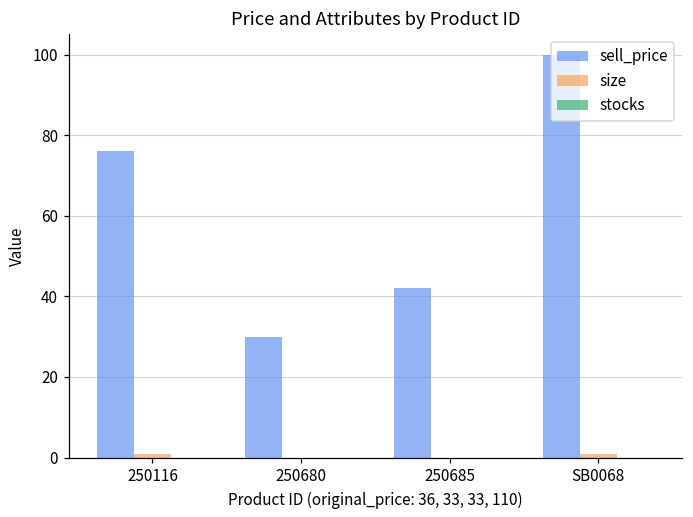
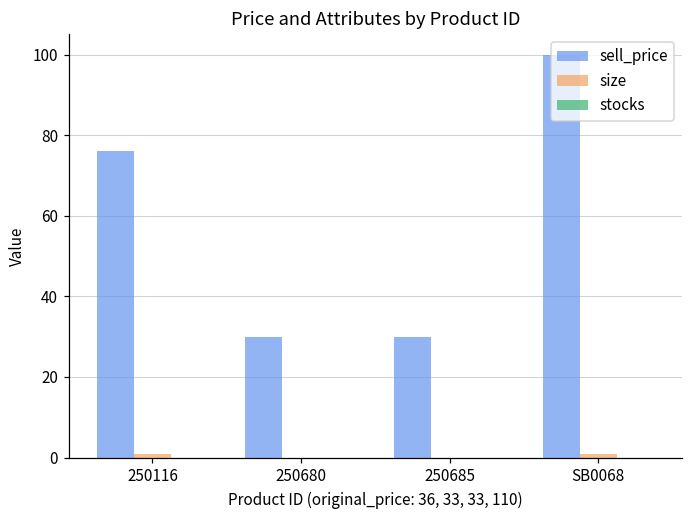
  {
    "sell_price": {
      "250116": 76,
      "250680": 30,
-     "250685": 42
+     "250685": 30
    },
    "size": {
      "250116": 1,
      "250680": 0,
      "250685": 0,
      "SB0068": 1
    },
    "stocks": {
      "250116": 0,
      "250680": 0,
      "250685": 0,
      "SB0068": 0
    }
  }
